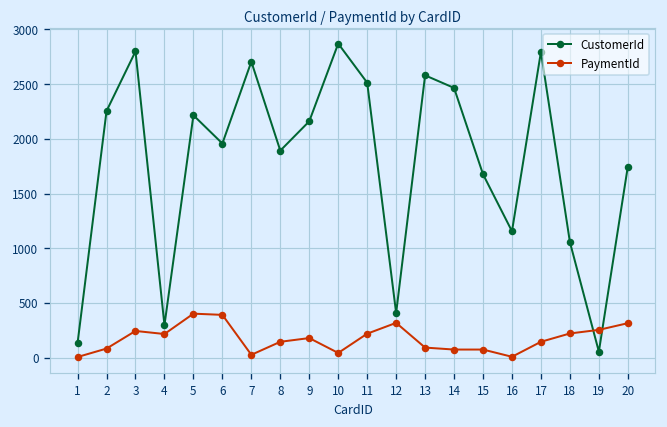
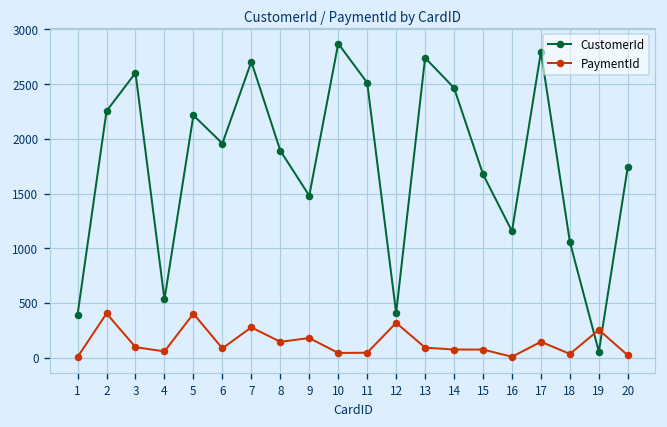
  {
    "CustomerId": {
-     "1": 100,
+     "1": 400,
      "2": 2300,
-     "3": 2800,
-     "4": 300,
+     "3": 2600,
+     "4": 500,
      "5": 2200,
      "6": 2000,
      "7": 2700,
      "8": 1900,
-     "9": 2200,
+     "9": 1500,
      "10": 2900,
      "11": 2500,
      "12": 400,
-     "13": 2600,
+     "13": 2700,
      "14": 2500,
      "15": 1700,
      "16": 1200,
      "17": 2800,
      "18": 1100,
      "19": 100,
      "20": 1700
    },
    "PaymentId": {
      "1": 0,
-     "2": 100,
-     "3": 200,
-     "4": 200,
+     "2": 400,
+     "3": 100,
+     "4": 100,
      "5": 400,
-     "6": 400,
-     "7": 0,
+     "6": 100,
+     "7": 300,
      "8": 100,
      "9": 200,
      "10": 0,
-     "11": 200,
+     "11": 0,
      "12": 300,
      "13": 100,
      "14": 100,
      "15": 100,
      "16": 0,
      "17": 100,
-     "18": 200,
+     "18": 0,
      "19": 300,
-     "20": 300
+     "20": 0
    }
  }
